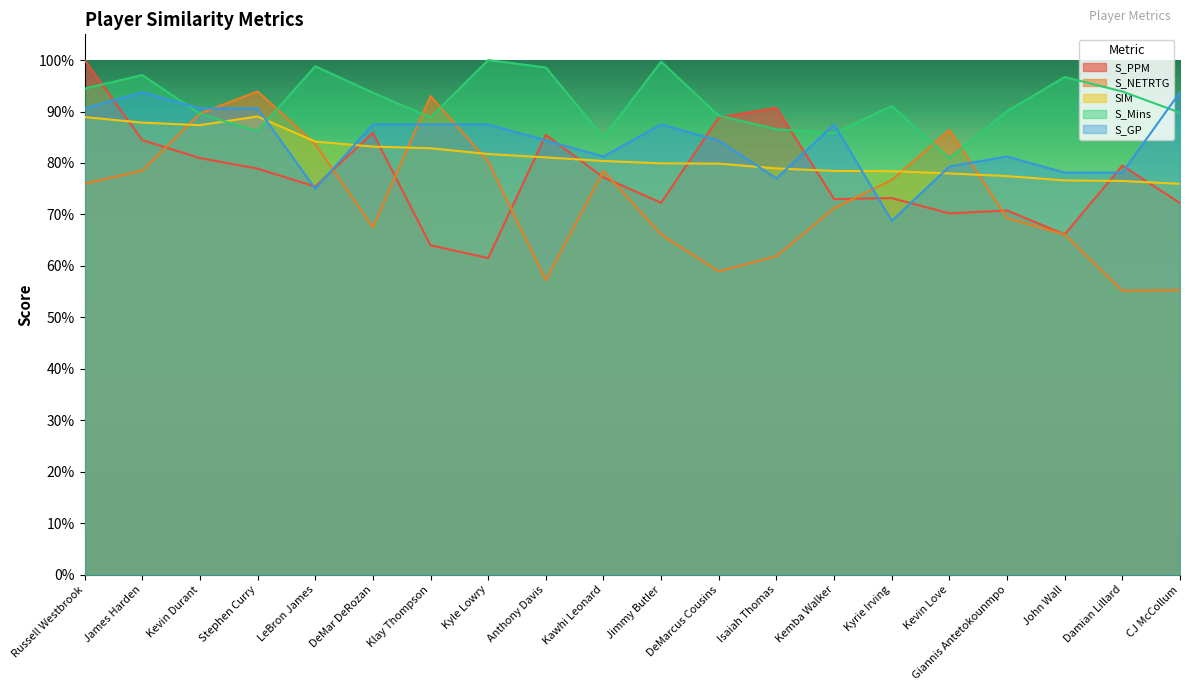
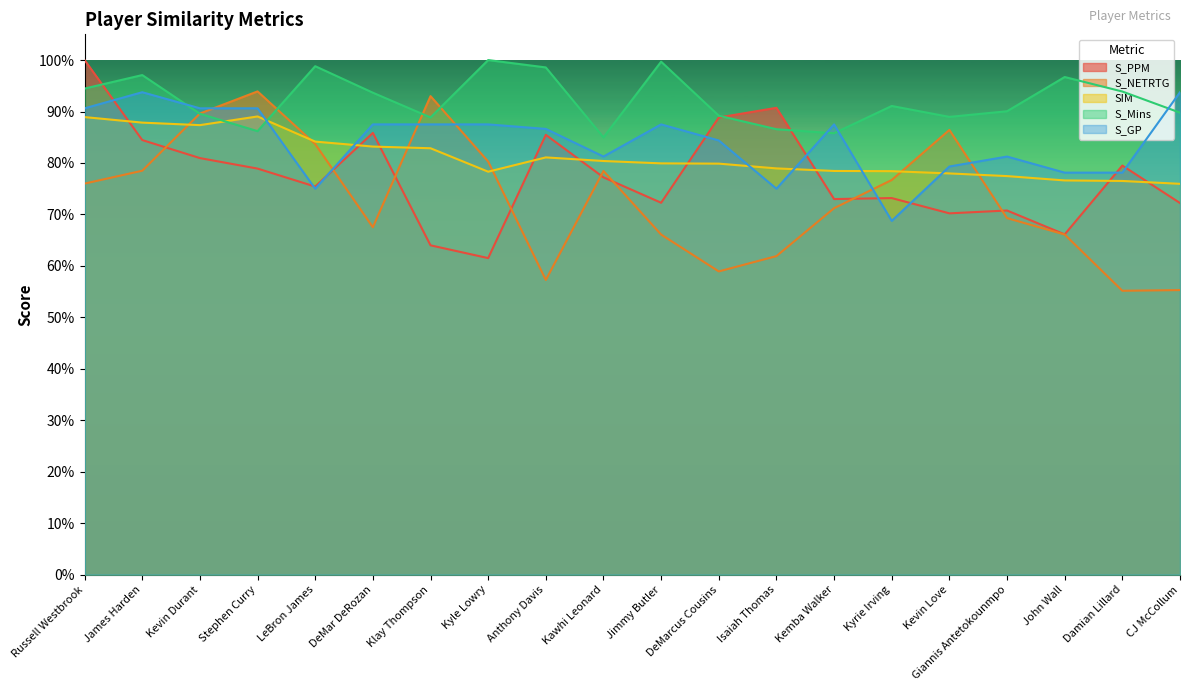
  {
    "SIM": {
      "Russell Westbrook": "89%",
      "James Harden": "88%",
      "Kevin Durant": "87%",
      "Stephen Curry": "89%",
      "DeMar DeRozan": "83%",
      "Klay Thompson": "83%",
-     "Kyle Lowry": "82%",
+     "Kyle Lowry": "78%",
      "Anthony Davis": "81%",
      "Kawhi Leonard": "80%",
      "Jimmy Butler": "80%",
      "DeMarcus Cousins": "80%",
      "Isaiah Thomas": "79%",
      "Kemba Walker": "78%",
      "Kyrie Irving": "78%",
      "Kevin Love": "78%",
      "Giannis Antetokounmpo": "77%",
      "John Wall": "77%",
      "Damian Lillard": "77%",
      "CJ McCollum": "76%"
    },
    "S_Mins": {
      "Russell Westbrook": "94%",
      "James Harden": "97%",
      "Stephen Curry": "86%",
      "LeBron James": "99%",
      "DeMar DeRozan": "94%",
      "Klay Thompson": "89%",
      "Kyle Lowry": "100%",
      "Anthony Davis": "99%",
      "Kawhi Leonard": "85%",
      "Jimmy Butler": "100%",
      "Isaiah Thomas": "87%",
      "Kemba Walker": "86%",
      "Kyrie Irving": "91%",
-     "Kevin Love": "81%",
+     "Kevin Love": "89%",
      "Giannis Antetokounmpo": "90%",
      "John Wall": "97%",
      "CJ McCollum": "90%"
    },
    "S_GP": {
      "Russell Westbrook": "91%",
      "James Harden": "94%",
      "Kevin Durant": "91%",
      "Stephen Curry": "91%",
      "DeMar DeRozan": "88%",
      "Klay Thompson": "88%",
      "Kyle Lowry": "88%",
-     "Anthony Davis": "84%",
+     "Anthony Davis": "87%",
      "Kawhi Leonard": "81%",
      "Jimmy Butler": "88%",
      "DeMarcus Cousins": "84%",
-     "Isaiah Thomas": "77%",
+     "Isaiah Thomas": "75%",
      "Kemba Walker": "88%",
      "Kyrie Irving": "69%",
      "Kevin Love": "79%",
      "Giannis Antetokounmpo": "81%",
      "John Wall": "78%",
      "Damian Lillard": "78%",
      "CJ McCollum": "94%"
    }
  }
